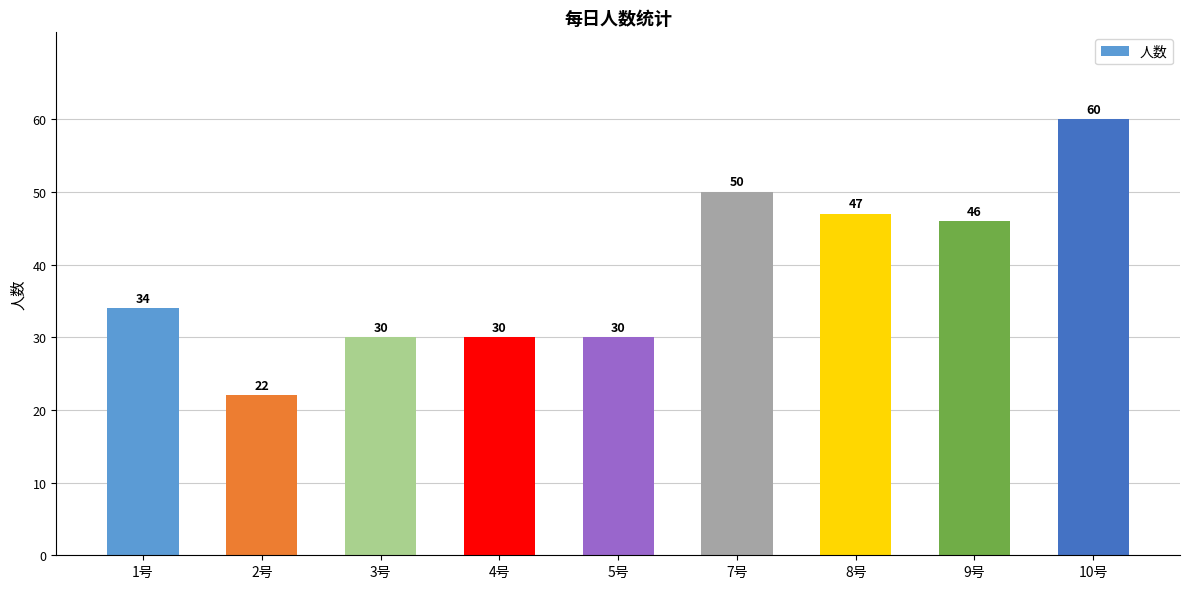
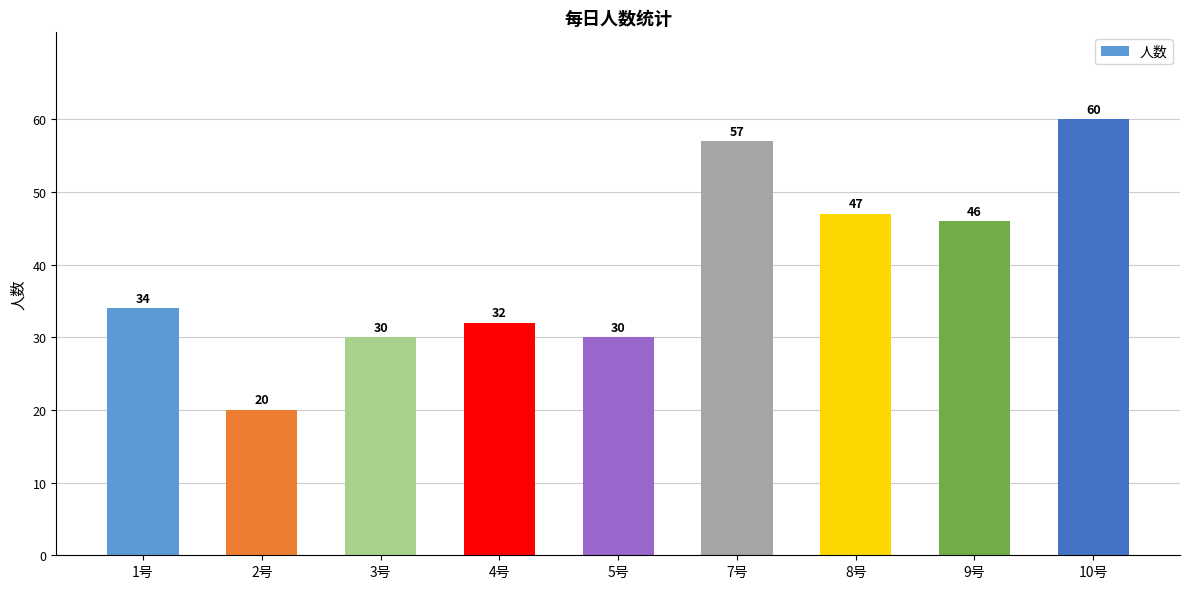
  {
    "1号": 34,
-   "2号": 22,
+   "2号": 20,
    "3号": 30,
-   "4号": 30,
+   "4号": 32,
    "5号": 30,
-   "7号": 50,
+   "7号": 57,
    "8号": 47,
    "9号": 46,
    "10号": 60
  }
